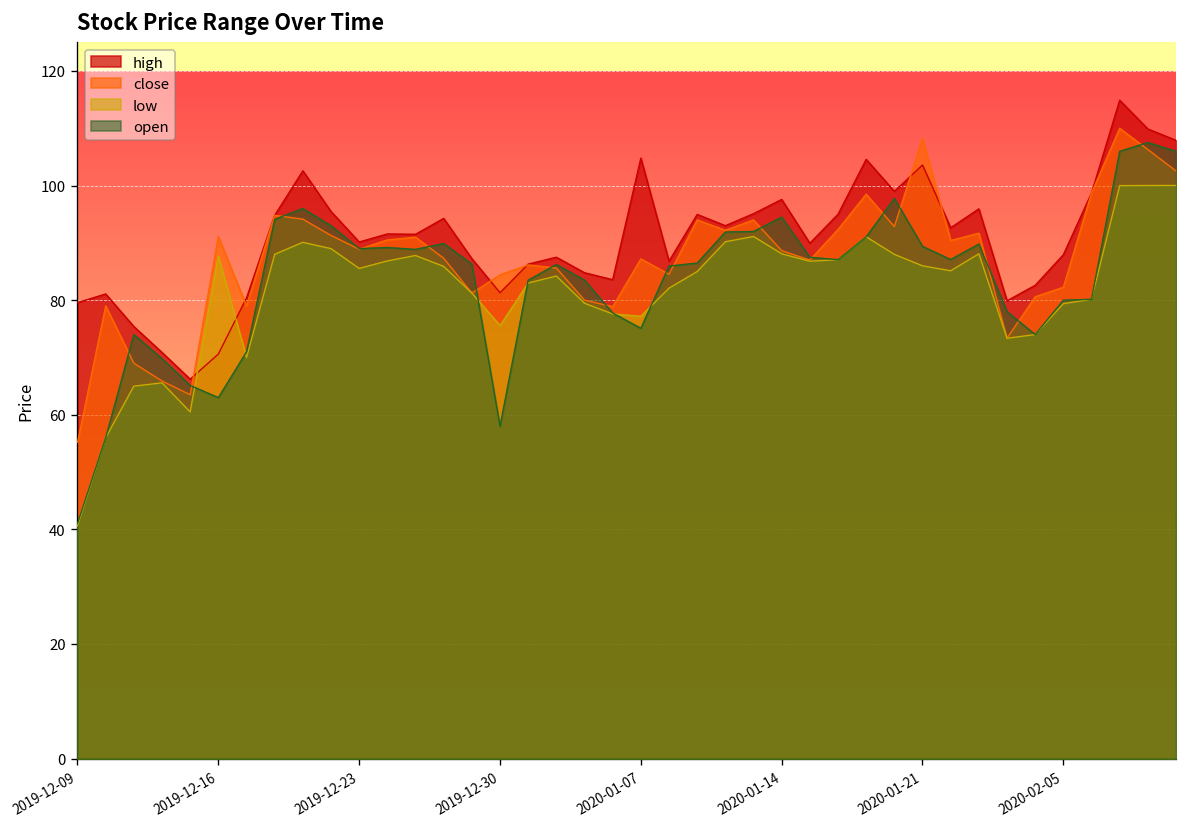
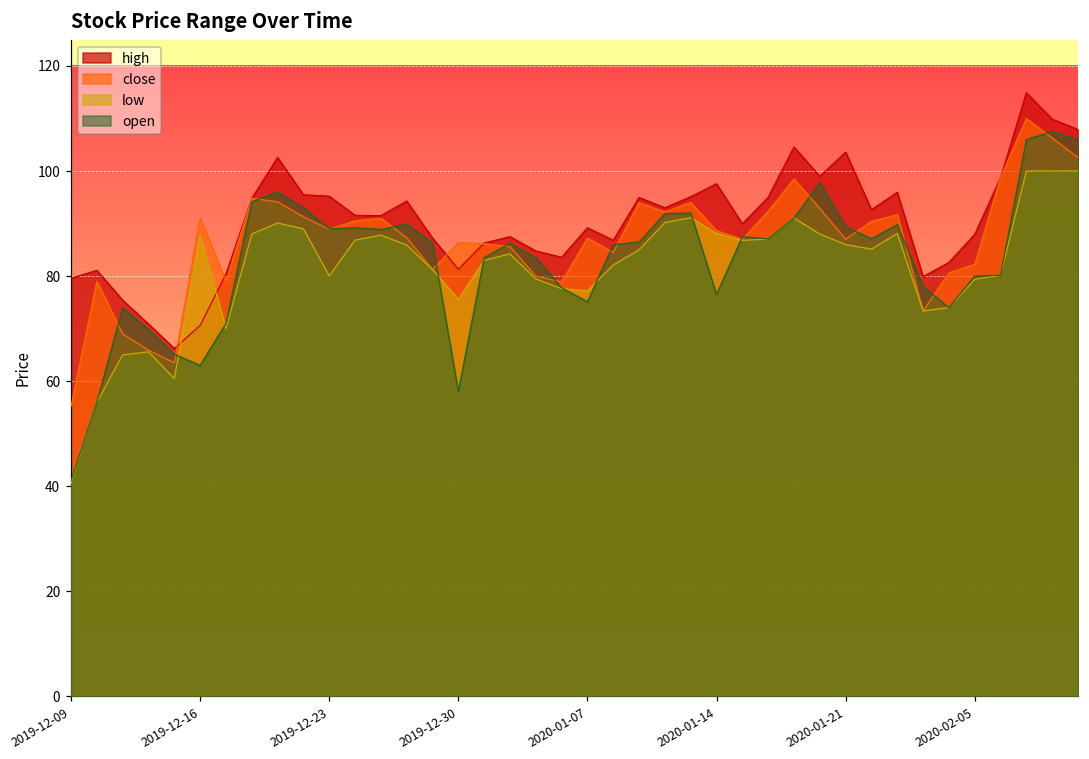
  {
    "high": {
      "2019-12-09": 80,
      "2019-12-16": 71,
-     "2019-12-23": 90,
+     "2019-12-23": 95,
      "2019-12-30": 81,
-     "2020-01-07": 105,
+     "2020-01-07": 89,
      "2020-01-14": 98,
      "2020-01-21": 104,
      "2020-02-05": 88
    },
    "close": {
      "2019-12-09": 55,
      "2019-12-16": 91,
-     "2019-12-30": 84,
+     "2019-12-30": 86,
      "2020-01-07": 87,
      "2020-01-14": 89,
-     "2020-01-21": 108,
+     "2020-01-21": 87,
      "2020-02-05": 82
    },
    "low": {
      "2019-12-16": 88,
-     "2019-12-23": 86,
+     "2019-12-23": 80,
      "2019-12-30": 76,
      "2020-01-07": 77,
      "2020-01-14": 88,
      "2020-01-21": 86,
      "2020-02-05": 79
    },
    "open": {
      "2019-12-16": 63,
      "2019-12-30": 58,
      "2020-01-07": 75,
-     "2020-01-14": 95,
+     "2020-01-14": 77,
      "2020-01-21": 89,
      "2020-02-05": 80
    }
  }
